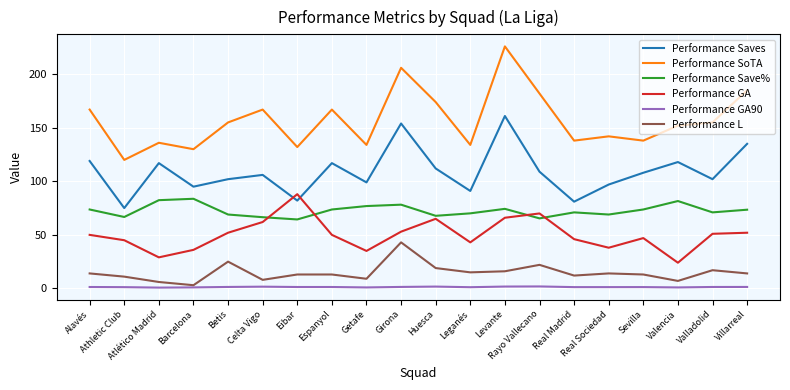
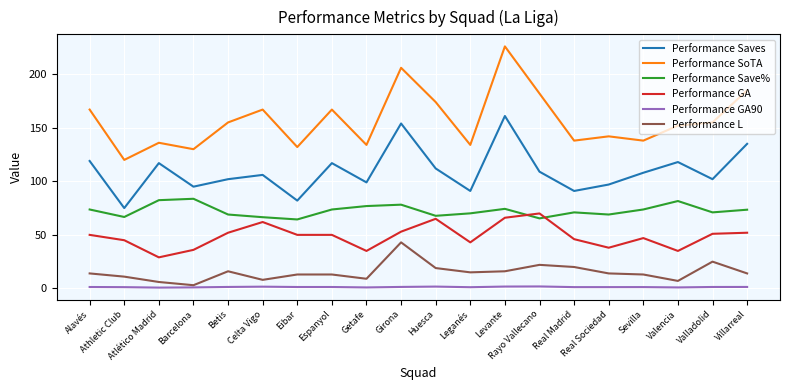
  {
    "Performance Saves": {
      "Alavés": 119,
      "Athletic Club": 75,
      "Atlético Madrid": 117,
      "Barcelona": 95,
      "Betis": 102,
      "Celta Vigo": 106,
      "Eibar": 82,
      "Espanyol": 117,
      "Getafe": 99,
      "Girona": 154,
      "Huesca": 112,
      "Leganés": 91,
      "Levante": 161,
      "Rayo Vallecano": 109,
-     "Real Madrid": 81,
+     "Real Madrid": 91,
      "Real Sociedad": 97,
      "Sevilla": 108,
      "Valencia": 118,
      "Valladolid": 102,
      "Villarreal": 135
    },
    "Performance SoTA": {
      "Alavés": 167,
      "Athletic Club": 120,
      "Atlético Madrid": 136,
      "Barcelona": 130,
      "Betis": 155,
      "Celta Vigo": 167,
      "Eibar": 132,
      "Espanyol": 167,
      "Getafe": 134,
      "Girona": 206,
      "Huesca": 174,
      "Leganés": 134,
      "Levante": 226,
      "Rayo Vallecano": 182,
      "Real Madrid": 138,
      "Real Sociedad": 142,
      "Sevilla": 138
    },
    "Performance Save%": {
      "Alavés": 74,
      "Athletic Club": 67,
      "Atlético Madrid": 82,
      "Barcelona": 84,
      "Betis": 69,
      "Celta Vigo": 67,
      "Eibar": 64,
      "Espanyol": 74,
      "Getafe": 77,
      "Girona": 78,
      "Huesca": 68,
      "Leganés": 70,
      "Levante": 74,
      "Rayo Vallecano": 65,
      "Real Madrid": 71,
      "Real Sociedad": 69,
      "Sevilla": 74,
      "Valencia": 82,
      "Valladolid": 71,
      "Villarreal": 74
    },
    "Performance GA": {
      "Alavés": 50,
      "Athletic Club": 45,
      "Atlético Madrid": 29,
      "Barcelona": 36,
      "Betis": 52,
      "Celta Vigo": 62,
-     "Eibar": 88,
+     "Eibar": 50,
      "Espanyol": 50,
      "Getafe": 35,
      "Girona": 53,
      "Huesca": 65,
      "Leganés": 43,
      "Levante": 66,
      "Rayo Vallecano": 70,
      "Real Madrid": 46,
      "Real Sociedad": 38,
      "Sevilla": 47,
-     "Valencia": 24,
+     "Valencia": 35,
      "Valladolid": 51,
      "Villarreal": 52
    },
    "Performance GA90": {
      "Alavés": 1,
      "Athletic Club": 1,
      "Atlético Madrid": 1,
      "Betis": 1,
      "Celta Vigo": 2,
      "Eibar": 1,
      "Espanyol": 1,
      "Getafe": 1,
      "Girona": 1,
      "Huesca": 2,
      "Leganés": 1,
      "Levante": 2,
      "Rayo Vallecano": 2,
      "Real Madrid": 1,
      "Real Sociedad": 1,
      "Sevilla": 1,
      "Valencia": 1,
      "Valladolid": 1,
      "Villarreal": 1
    },
    "Performance L": {
      "Alavés": 14,
      "Athletic Club": 11,
      "Atlético Madrid": 6,
-     "Betis": 25,
+     "Betis": 16,
      "Celta Vigo": 8,
      "Eibar": 13,
      "Espanyol": 13,
      "Getafe": 9,
      "Girona": 43,
      "Huesca": 19,
      "Leganés": 15,
      "Levante": 16,
      "Rayo Vallecano": 22,
-     "Real Madrid": 12,
+     "Real Madrid": 20,
      "Real Sociedad": 14,
      "Sevilla": 13,
      "Valencia": 7,
-     "Valladolid": 17,
+     "Valladolid": 25,
      "Villarreal": 14
    }
  }
